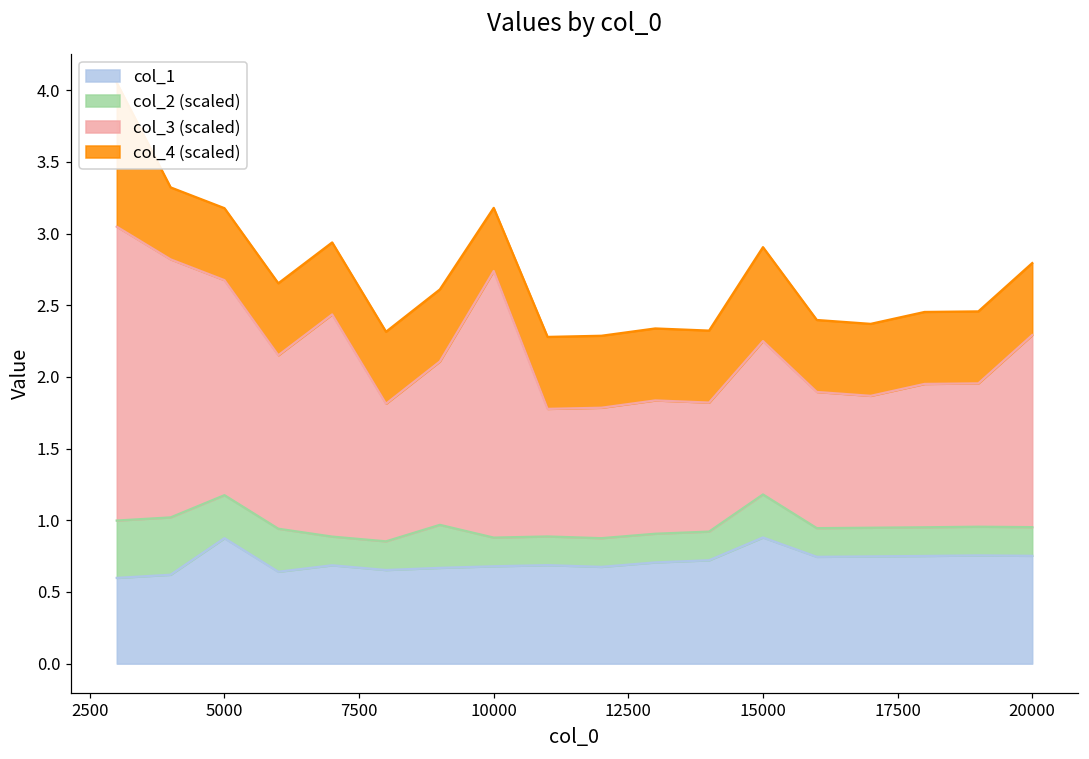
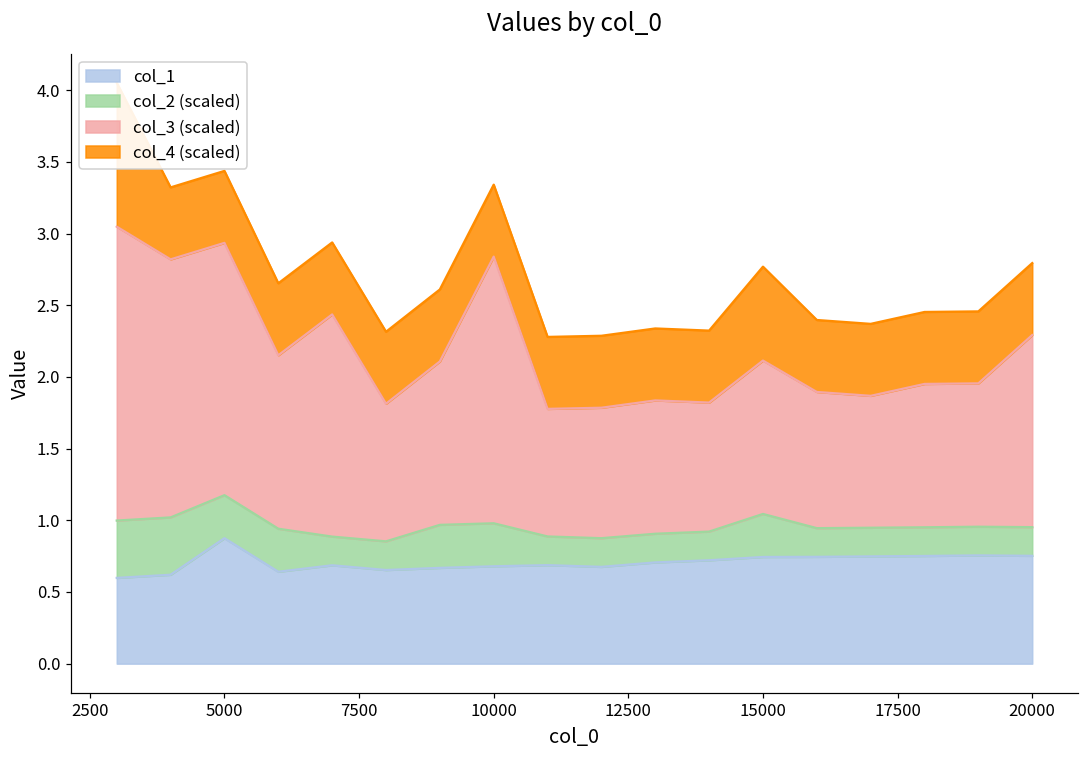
  {
    "col_1": {
      "5000": 0.88,
      "10000": 0.68,
-     "15000": 0.88,
+     "15000": 0.74,
      "20000": 0.75
    },
    "col_2 (scaled)": {
      "5000": 0.30,
-     "10000": 0.20,
+     "10000": 0.30,
      "15000": 0.30,
      "20000": 0.20
    },
    "col_3 (scaled)": {
-     "5000": 1.50,
+     "5000": 1.76,
      "10000": 1.86,
      "15000": 1.07,
      "20000": 1.34
    },
    "col_4 (scaled)": {
-     "10000": 0.44,
+     "10000": 0.50,
      "15000": 0.66,
      "20000": 0.50
    }
  }
